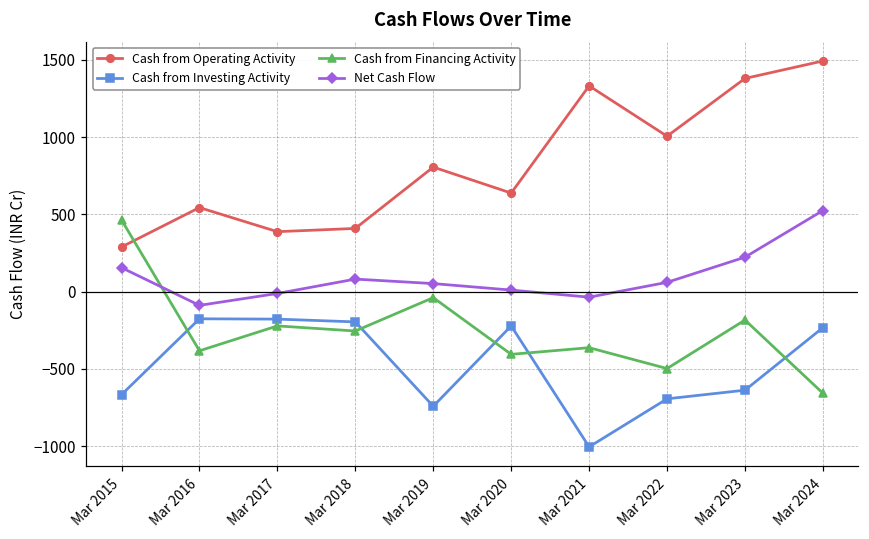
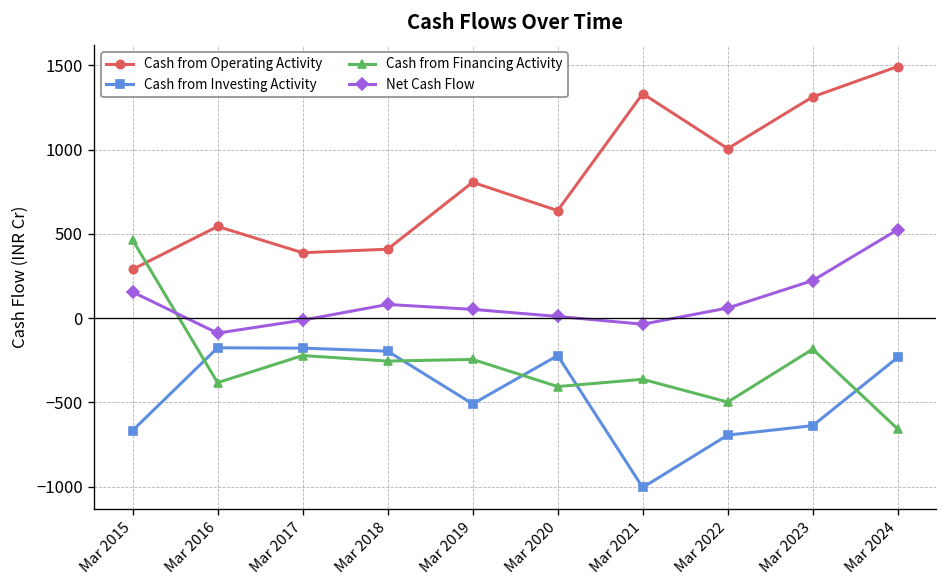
  {
    "Cash from Operating Activity": {
      "Mar 2015": 290,
      "Mar 2016": 540,
      "Mar 2017": 390,
      "Mar 2018": 410,
      "Mar 2019": 810,
      "Mar 2020": 640,
      "Mar 2021": 1330,
      "Mar 2022": 1010,
-     "Mar 2023": 1380,
+     "Mar 2023": 1310,
      "Mar 2024": 1490
    },
    "Cash from Investing Activity": {
      "Mar 2015": -670,
      "Mar 2016": -180,
      "Mar 2017": -180,
      "Mar 2018": -200,
-     "Mar 2019": -740,
+     "Mar 2019": -510,
      "Mar 2020": -220,
      "Mar 2021": -1010,
      "Mar 2022": -690,
      "Mar 2023": -640,
      "Mar 2024": -230
    },
    "Cash from Financing Activity": {
      "Mar 2015": 460,
      "Mar 2016": -380,
      "Mar 2017": -220,
      "Mar 2018": -260,
-     "Mar 2019": -40,
+     "Mar 2019": -250,
      "Mar 2020": -410,
      "Mar 2021": -360,
      "Mar 2022": -500,
      "Mar 2023": -180,
      "Mar 2024": -660
    },
    "Net Cash Flow": {
      "Mar 2015": 160,
      "Mar 2016": -90,
      "Mar 2017": -10,
      "Mar 2018": 80,
      "Mar 2019": 50,
      "Mar 2020": 10,
      "Mar 2021": -40,
      "Mar 2022": 60,
      "Mar 2023": 220,
      "Mar 2024": 530
    }
  }
